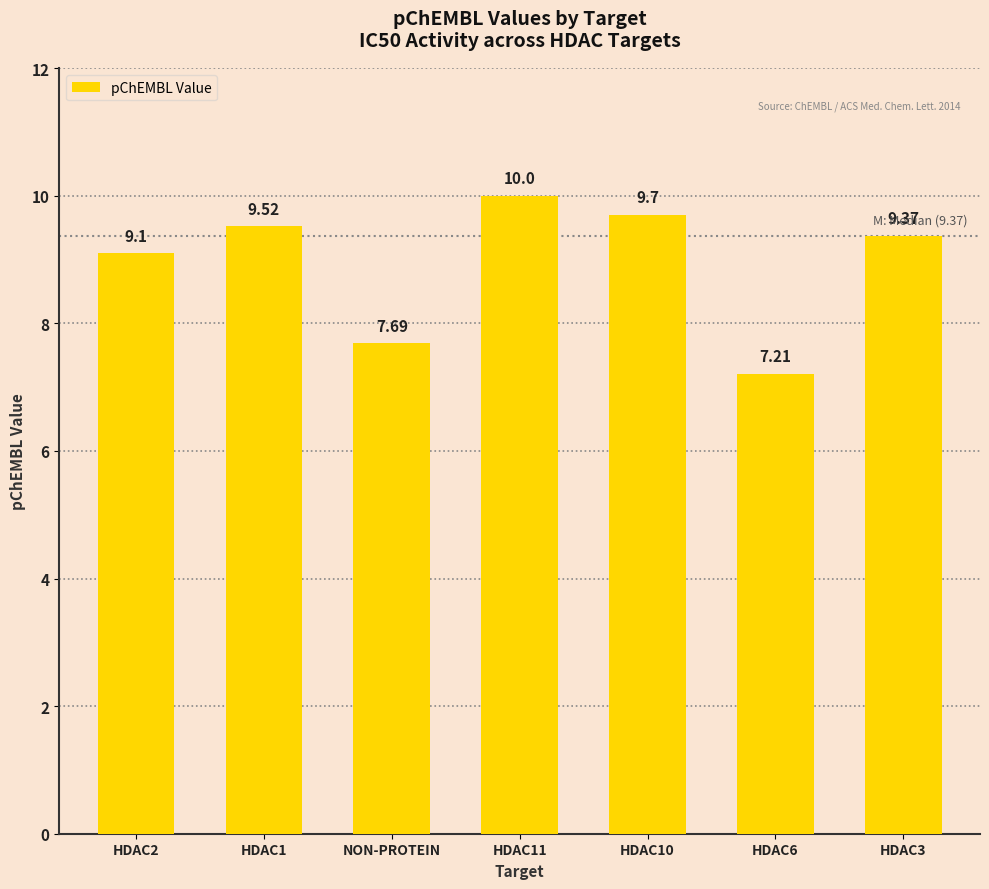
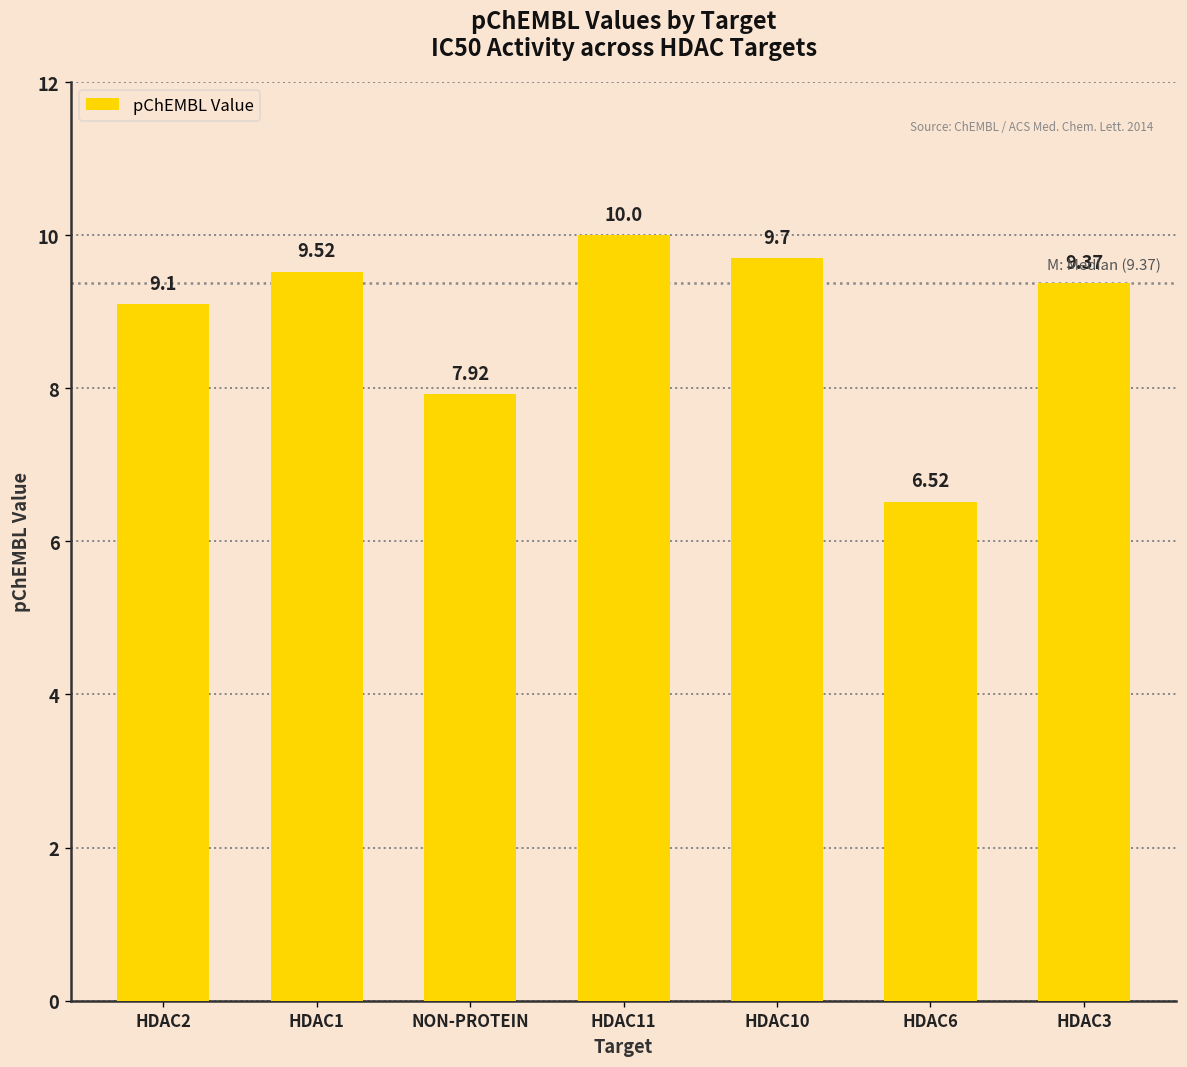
  {
    "HDAC2": 9.1,
    "HDAC1": 9.52,
-   "NON-PROTEIN": 7.69,
+   "NON-PROTEIN": 7.92,
    "HDAC11": 10.0,
    "HDAC10": 9.7,
-   "HDAC6": 7.21
+   "HDAC6": 6.52
  }
